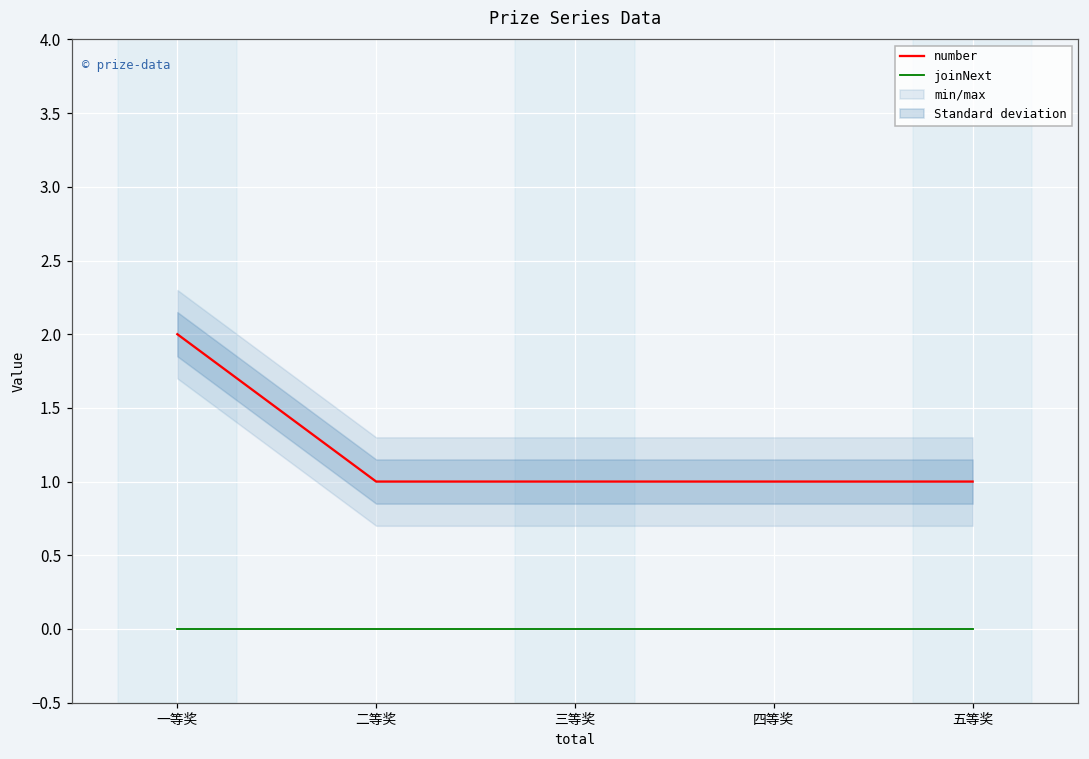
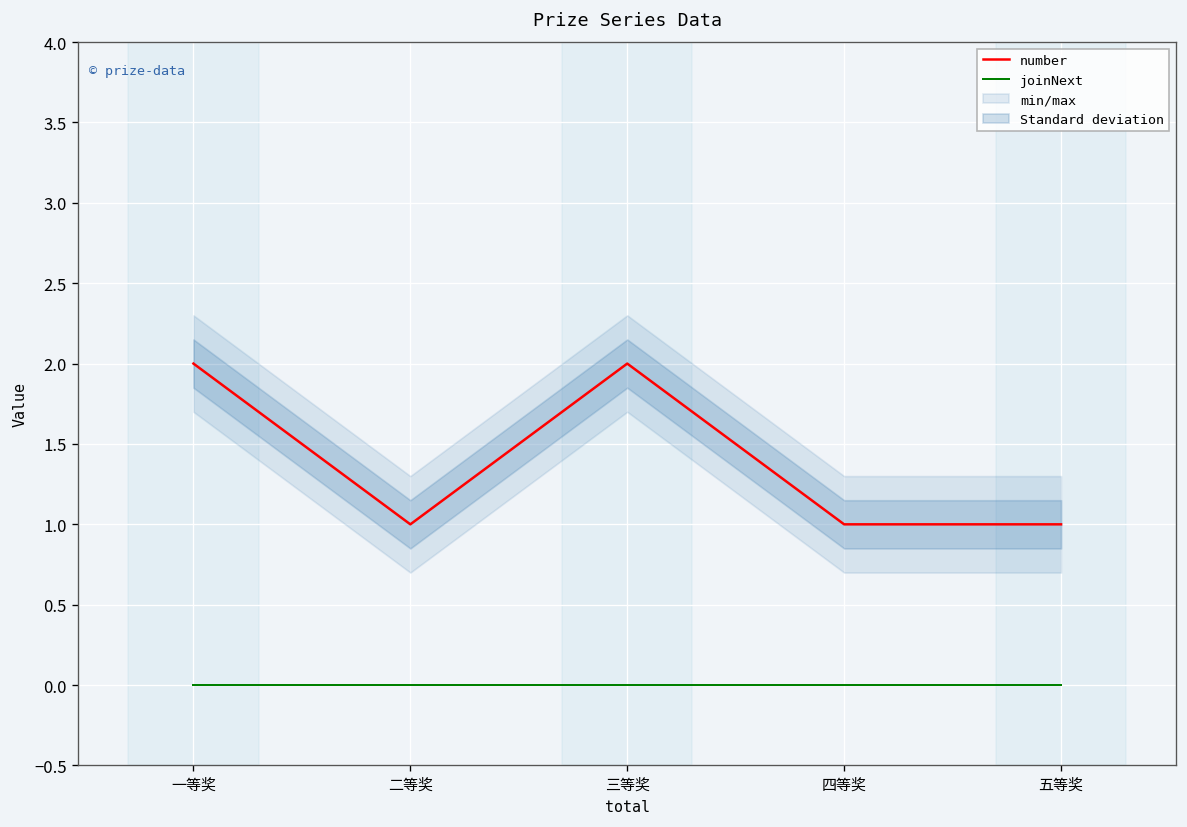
  {
    "number": {
      "一等奖": 2,
      "二等奖": 1,
-     "三等奖": 1,
+     "三等奖": 2,
      "四等奖": 1,
      "五等奖": 1
    },
    "joinNext": {
      "一等奖": 0,
      "二等奖": 0,
      "三等奖": 0,
      "四等奖": 0,
      "五等奖": 0
    }
  }
